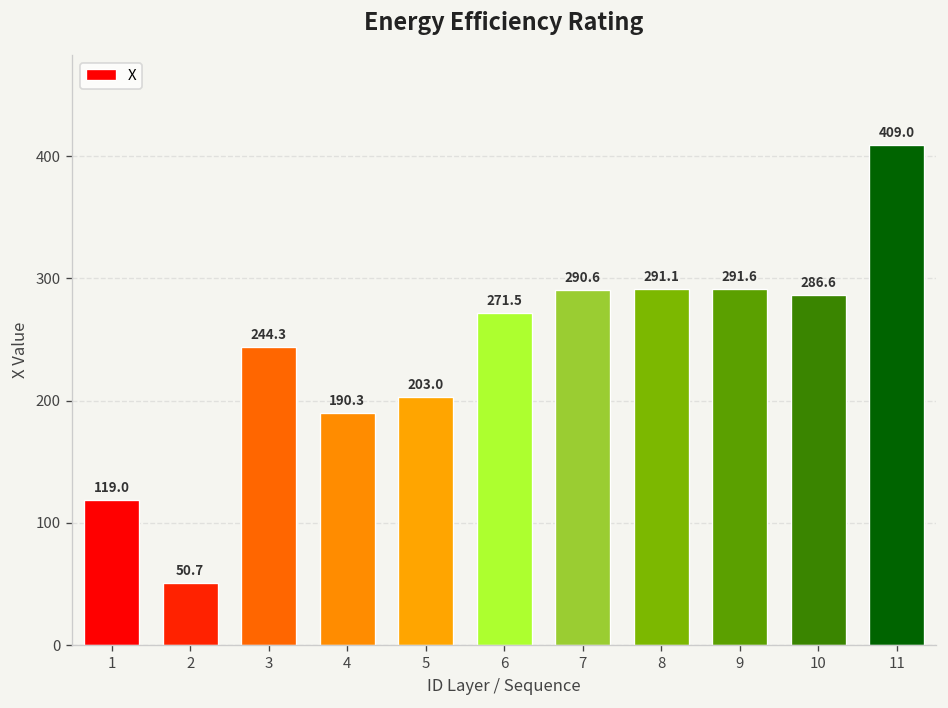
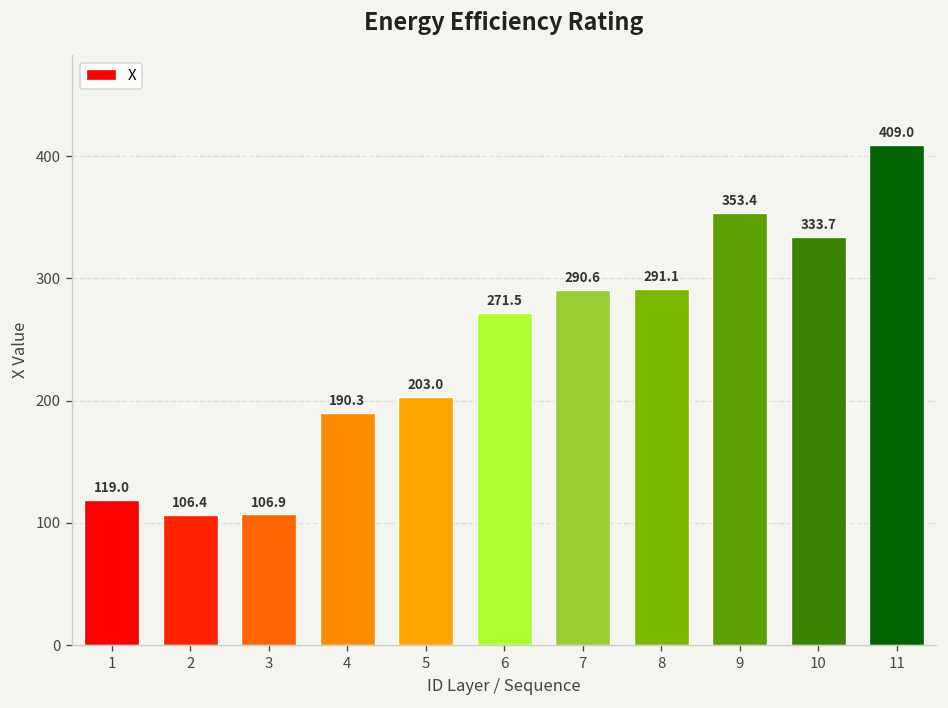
  {
    "1": 119.0,
-   "2": 50.7,
-   "3": 244.3,
+   "2": 106.4,
+   "3": 106.9,
    "4": 190.3,
    "5": 203.0,
    "6": 271.5,
    "7": 290.6,
    "8": 291.1,
-   "9": 291.6,
-   "10": 286.6,
+   "9": 353.4,
+   "10": 333.7,
    "11": 409.0
  }
